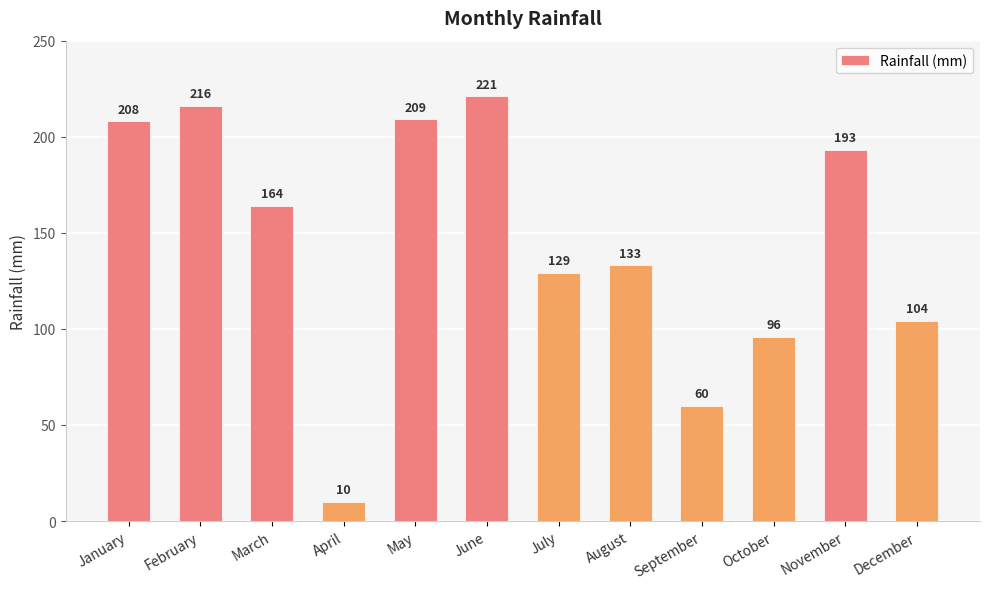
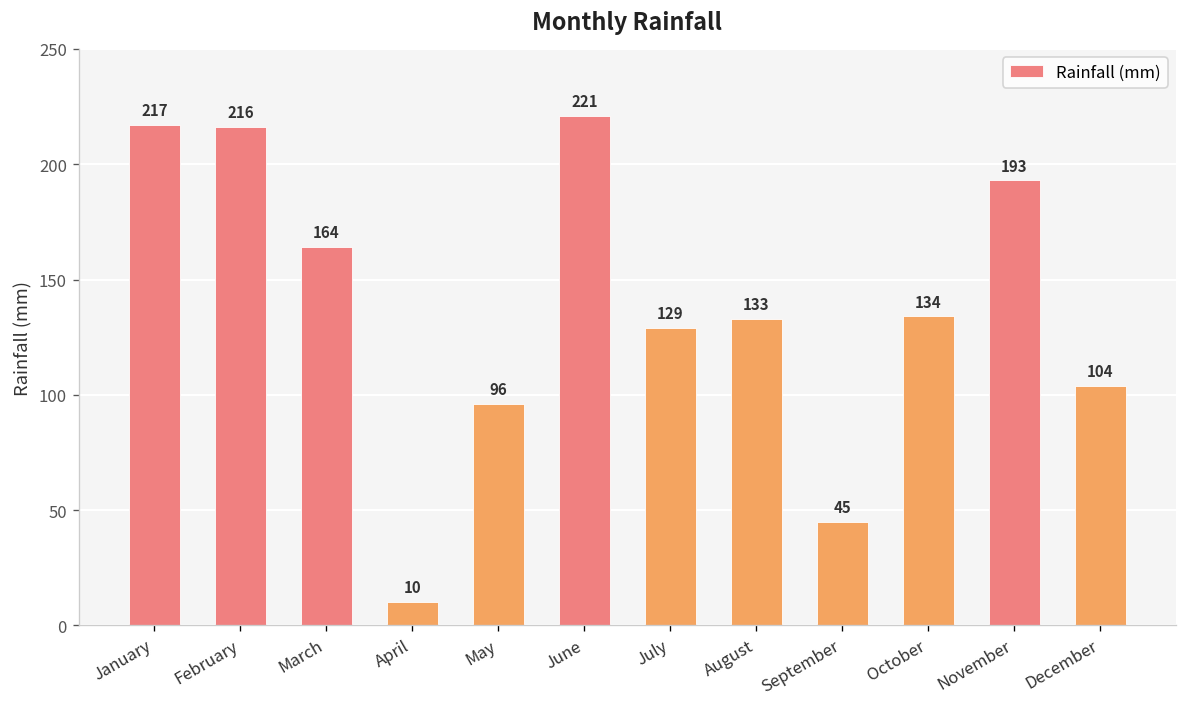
  {
-   "January": 208,
+   "January": 217,
    "February": 216,
    "March": 164,
    "April": 10,
-   "May": 209,
+   "May": 96,
    "June": 221,
    "July": 129,
    "August": 133,
-   "September": 60,
-   "October": 96,
+   "September": 45,
+   "October": 134,
    "November": 193,
    "December": 104
  }
